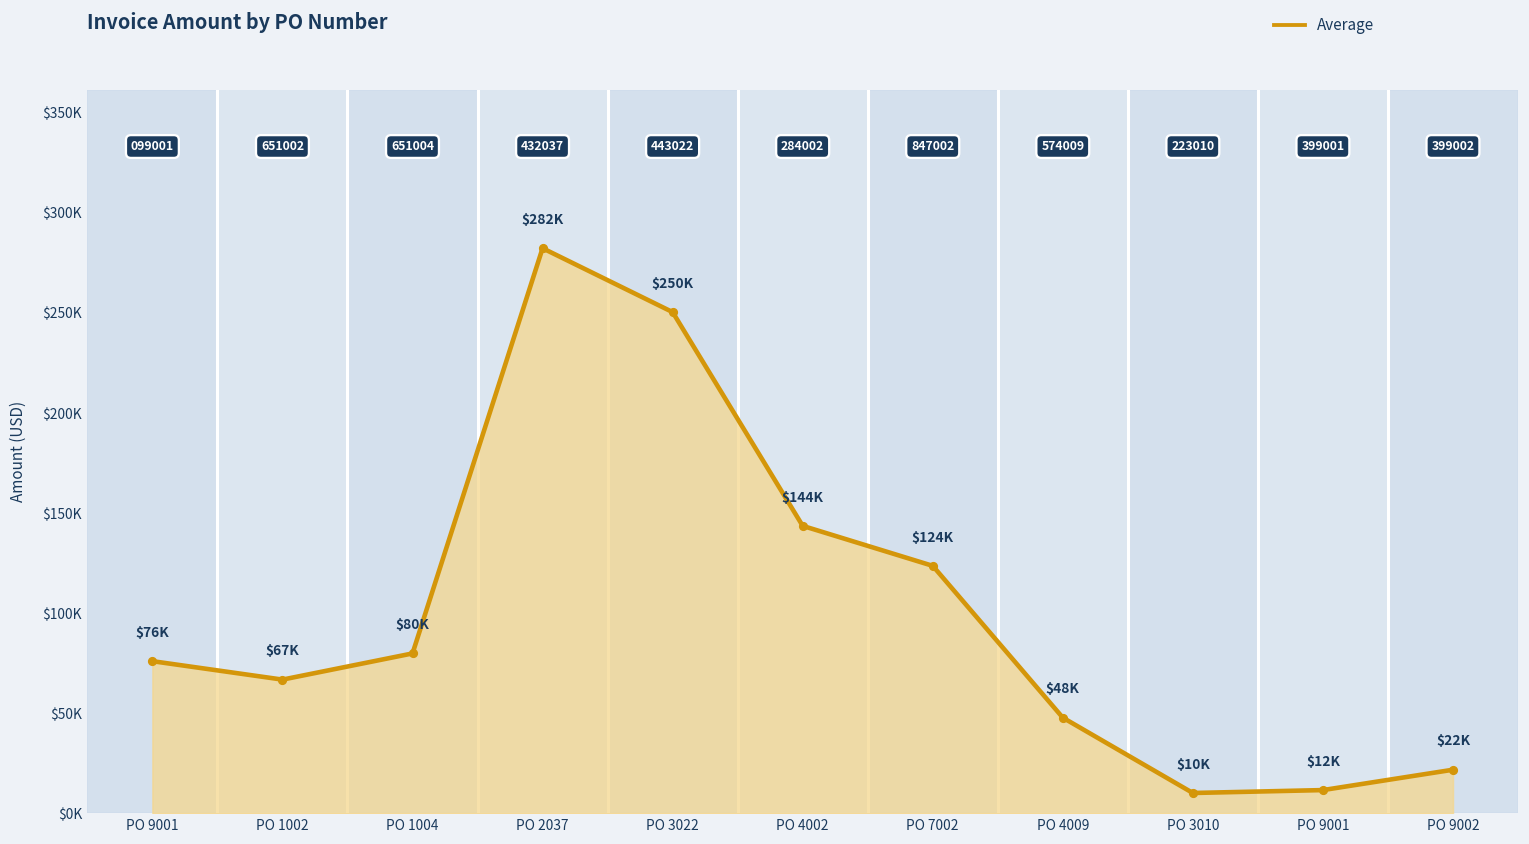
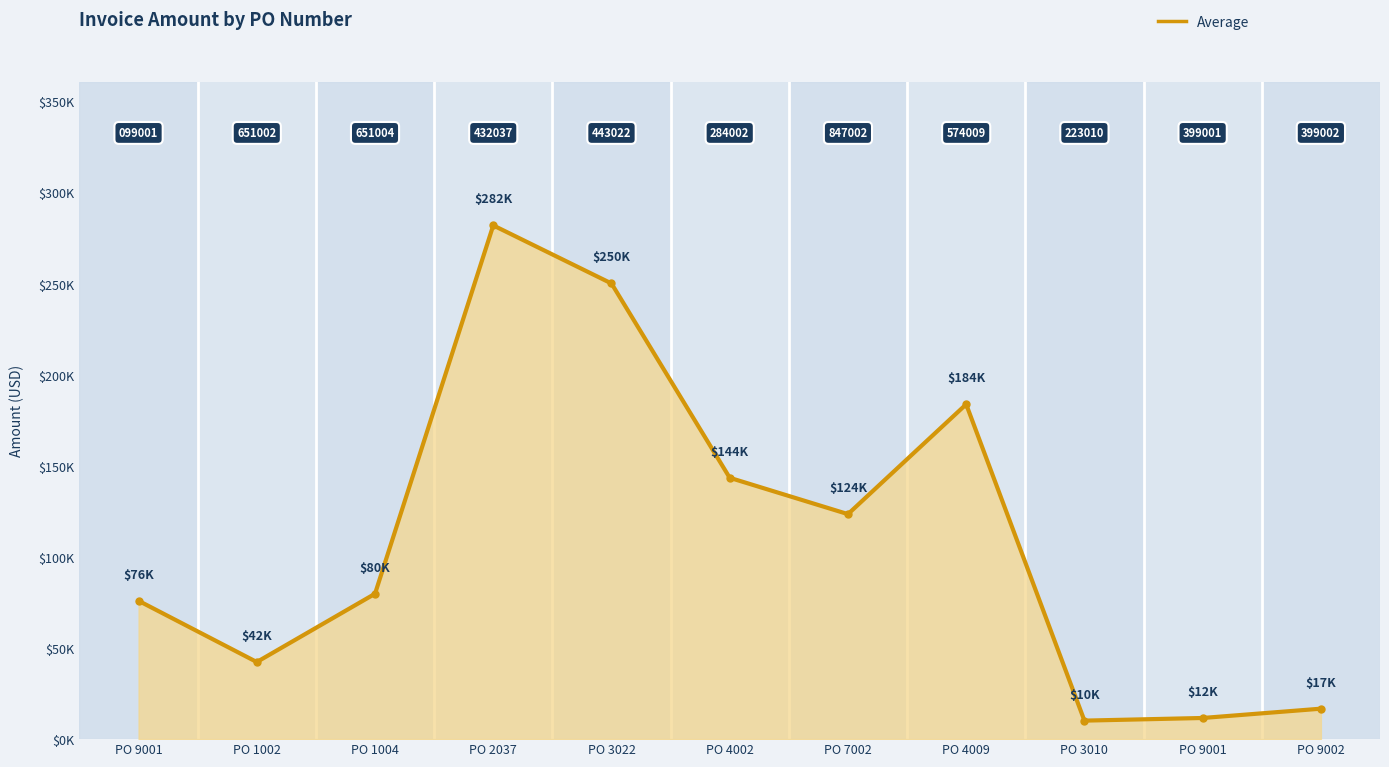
  {
-   "PO 1002": "$67K",
+   "PO 1002": "$42K",
    "PO 1004": "$80K",
    "PO 2037": "$282K",
    "PO 3022": "$250K",
    "PO 4002": "$144K",
    "PO 7002": "$124K",
-   "PO 4009": "$48K",
+   "PO 4009": "$184K",
    "PO 3010": "$10K",
-   "PO 9002": "$22K"
+   "PO 9002": "$17K"
  }
